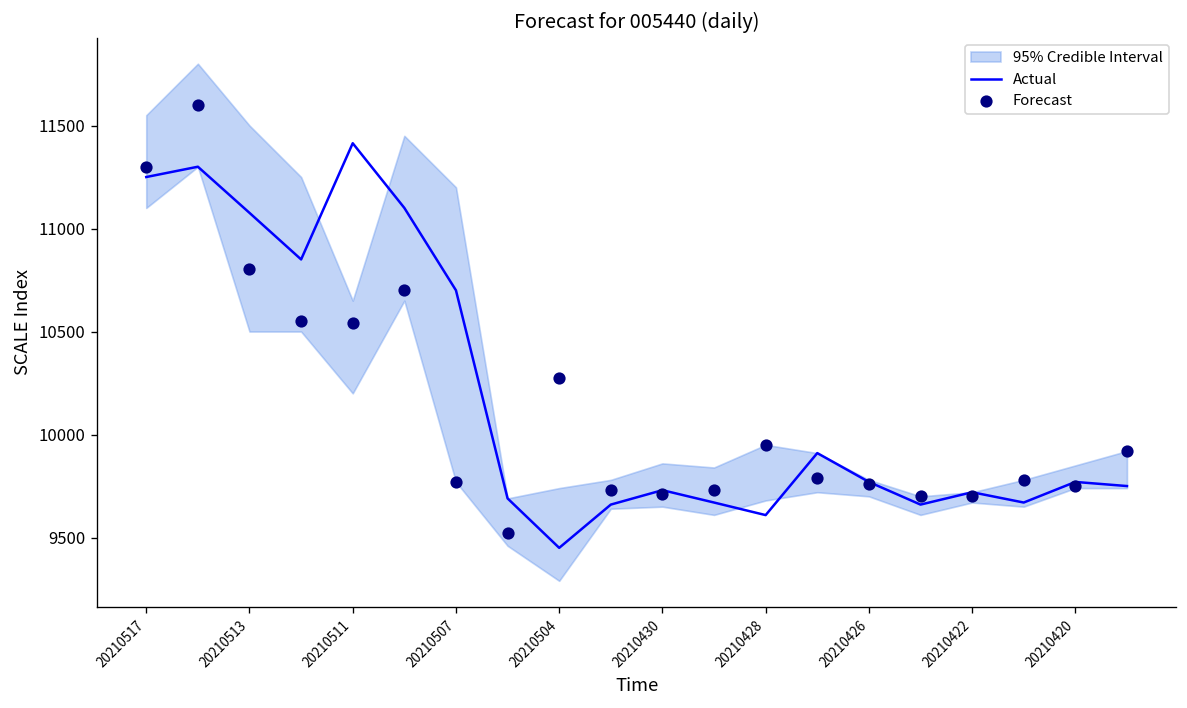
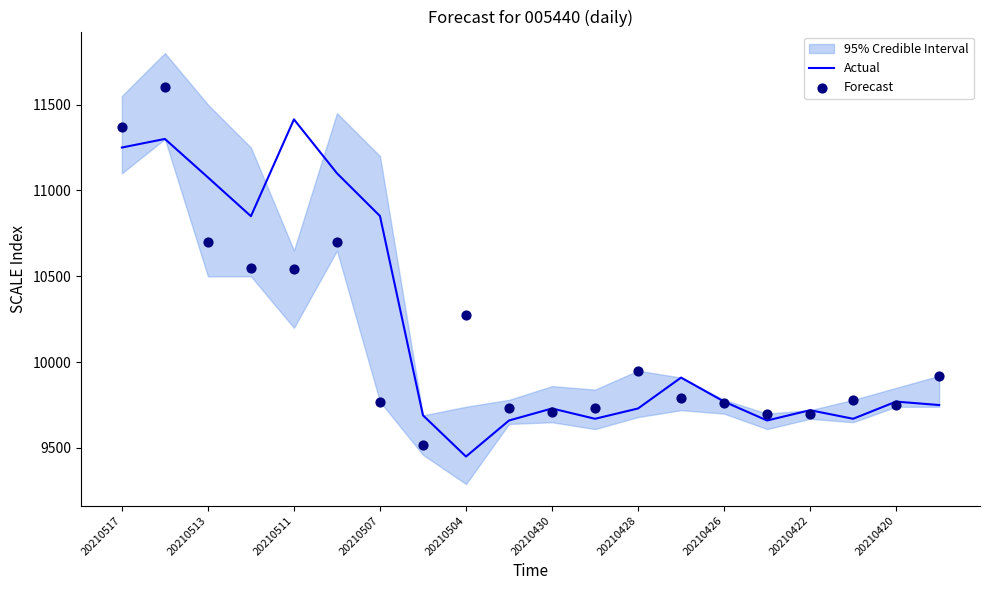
  {
    "Actual": {
      "20210517": 11250,
      "20210513": 11080,
      "20210511": 11410,
-     "20210507": 10700,
+     "20210507": 10850,
      "20210504": 9450,
      "20210430": 9730,
-     "20210428": 9610,
+     "20210428": 9730,
      "20210420": 9770
    },
    "Forecast": {
-     "20210517": 11300,
-     "20210513": 10800
+     "20210517": 11370,
+     "20210513": 10700
    }
  }
